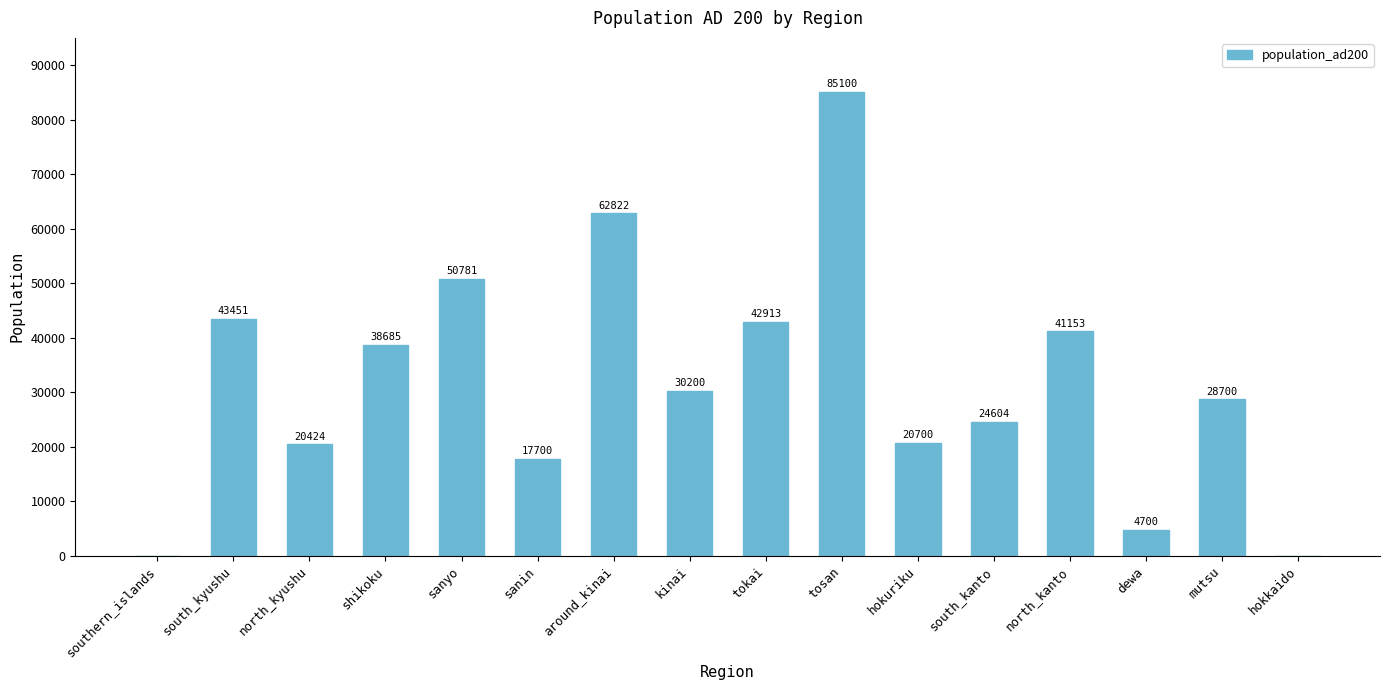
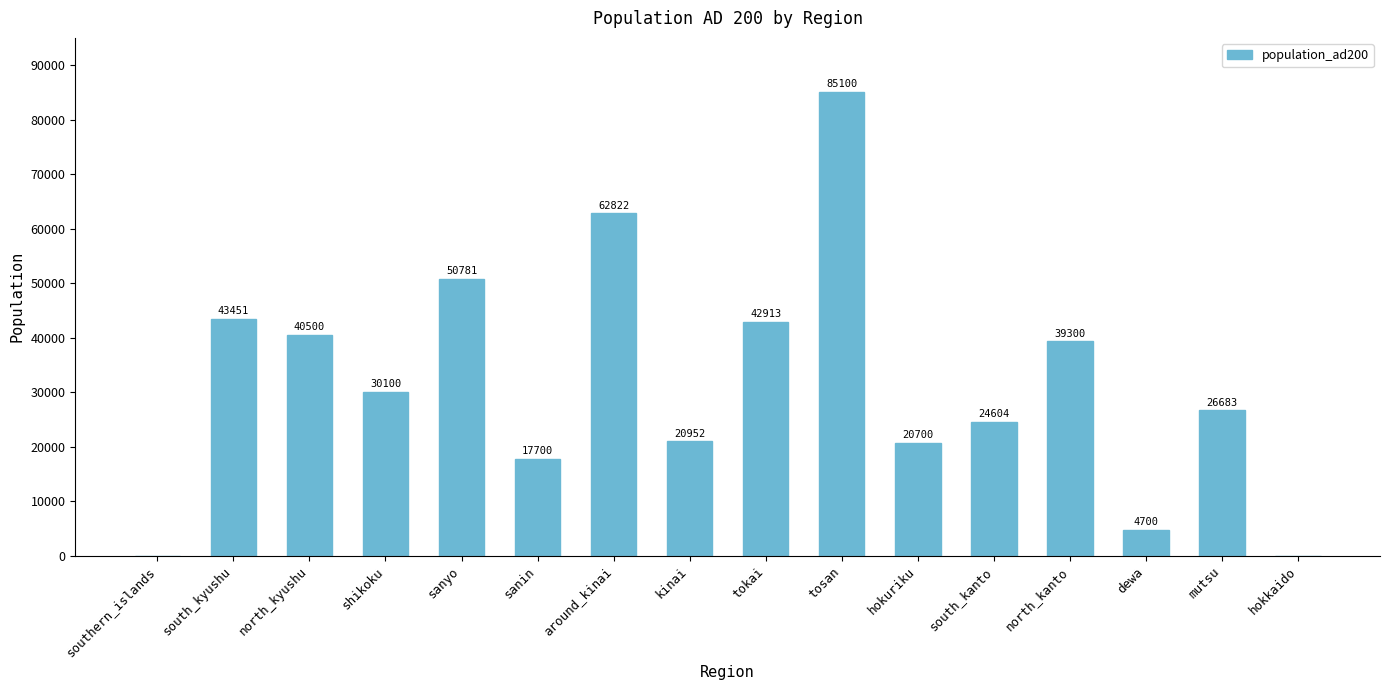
  {
    "south_kyushu": 43451,
-   "north_kyushu": 20424,
-   "shikoku": 38685,
+   "north_kyushu": 40500,
+   "shikoku": 30100,
    "sanyo": 50781,
    "sanin": 17700,
    "around_kinai": 62822,
-   "kinai": 30200,
+   "kinai": 20952,
    "tokai": 42913,
    "tosan": 85100,
    "hokuriku": 20700,
    "south_kanto": 24604,
-   "north_kanto": 41153,
+   "north_kanto": 39300,
    "dewa": 4700,
-   "mutsu": 28700
+   "mutsu": 26683
  }
